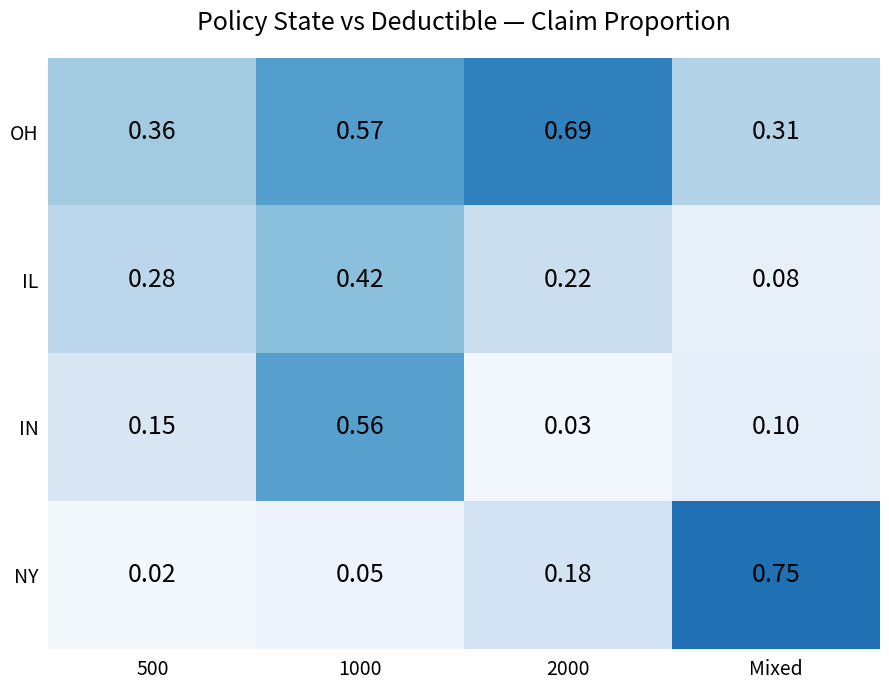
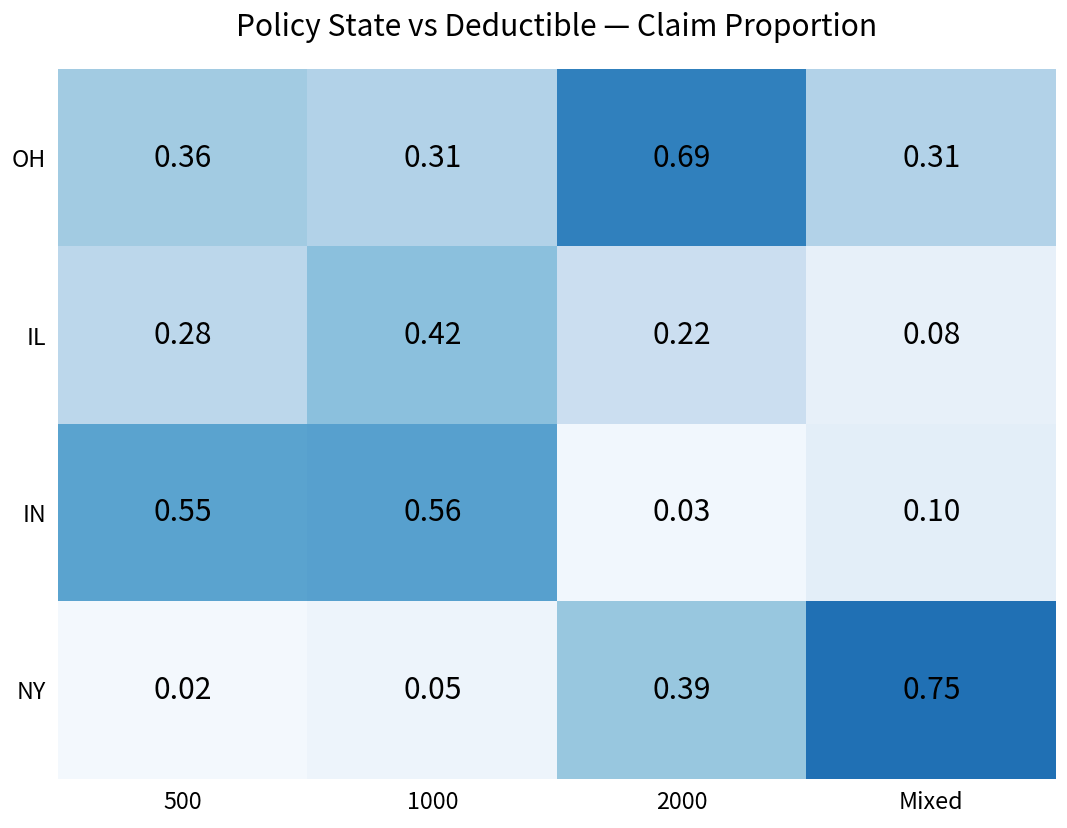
  {
    "OH": {
      "500": 0.36,
-     "1000": 0.57,
+     "1000": 0.31,
      "2000": 0.69,
      "Mixed": 0.31
    },
    "IL": {
      "500": 0.28,
      "1000": 0.42,
      "2000": 0.22,
      "Mixed": 0.08
    },
    "IN": {
-     "500": 0.15,
+     "500": 0.55,
      "1000": 0.56,
      "2000": 0.03,
      "Mixed": 0.10
    },
    "NY": {
      "500": 0.02,
      "1000": 0.05,
-     "2000": 0.18,
+     "2000": 0.39,
      "Mixed": 0.75
    }
  }
